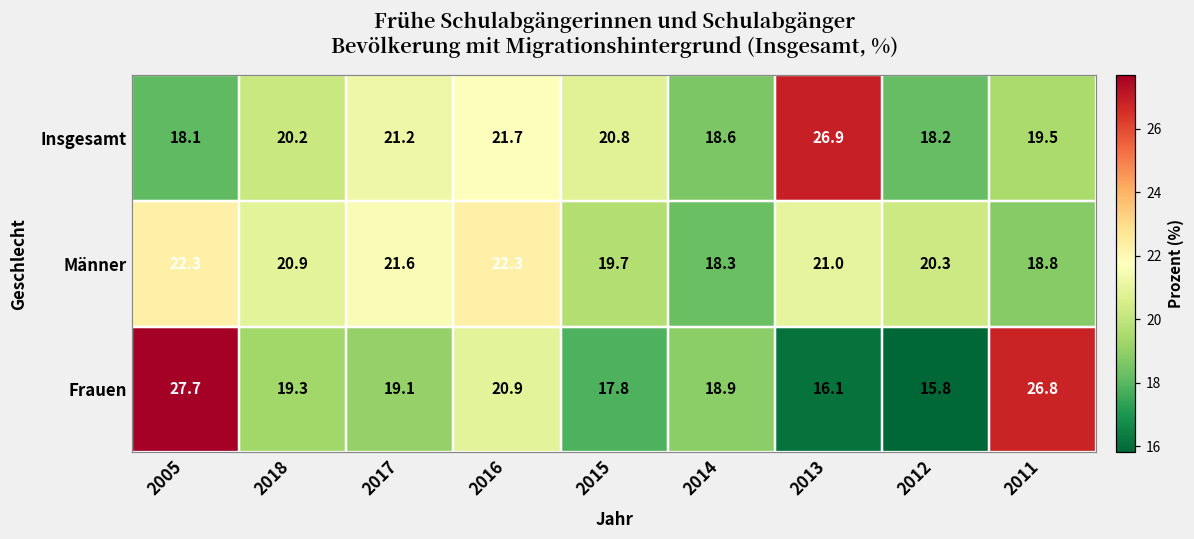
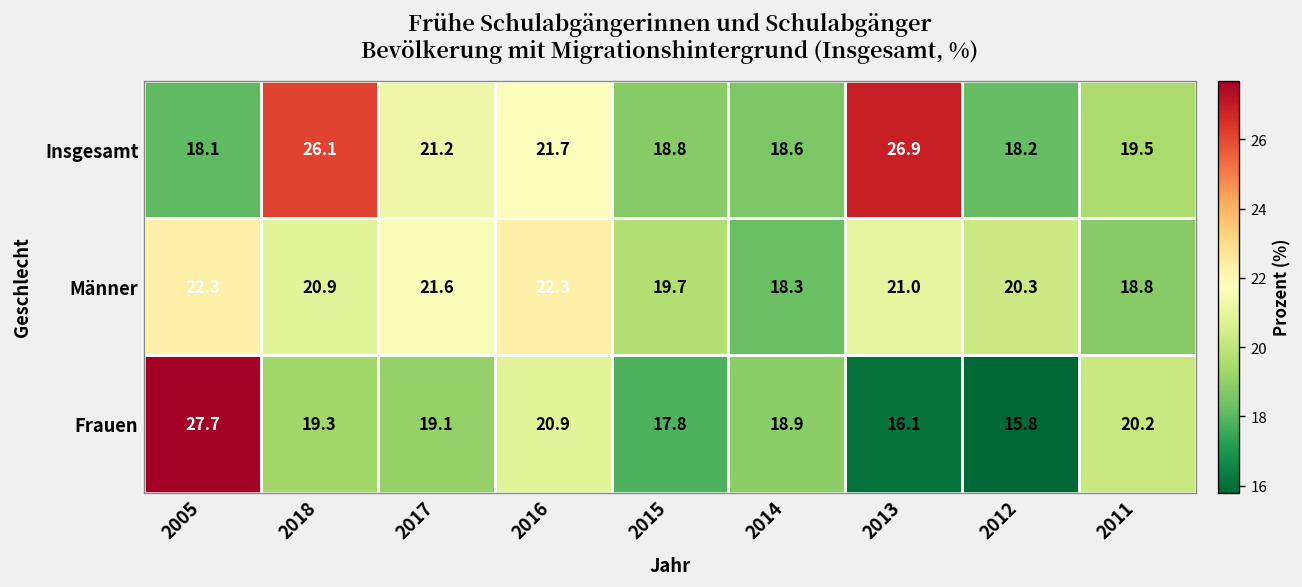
  {
    "Insgesamt": {
      "2005": 18.1,
-     "2018": 20.2,
+     "2018": 26.1,
      "2017": 21.2,
      "2016": 21.7,
-     "2015": 20.8,
+     "2015": 18.8,
      "2014": 18.6,
      "2013": 26.9,
      "2012": 18.2,
      "2011": 19.5
    },
    "Männer": {
      "2005": 22.3,
      "2018": 20.9,
      "2017": 21.6,
      "2016": 22.3,
      "2015": 19.7,
      "2014": 18.3,
      "2013": 21.0,
      "2012": 20.3,
      "2011": 18.8
    },
    "Frauen": {
      "2005": 27.7,
      "2018": 19.3,
      "2017": 19.1,
      "2016": 20.9,
      "2015": 17.8,
      "2014": 18.9,
      "2013": 16.1,
      "2012": 15.8,
-     "2011": 26.8
+     "2011": 20.2
    }
  }
